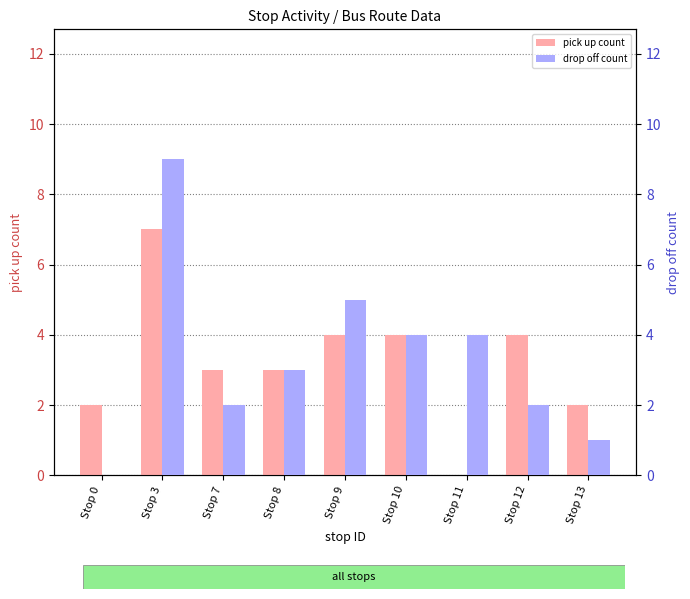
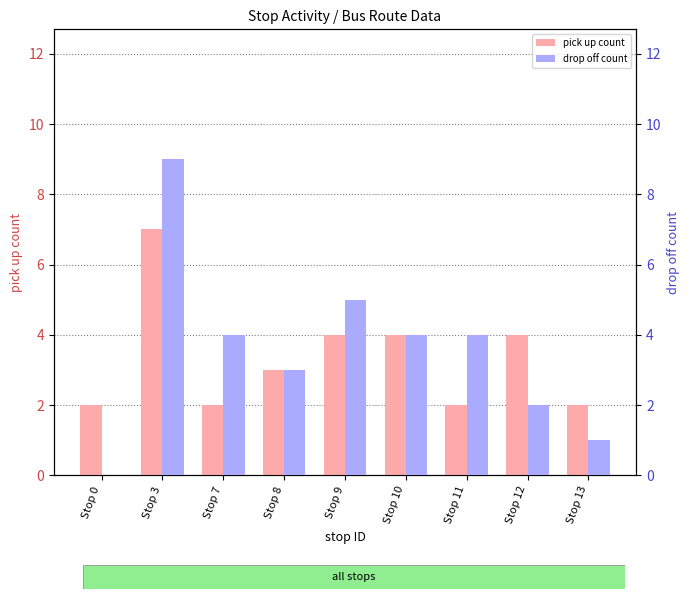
  {
    "pick up count": {
      "Stop 0": 2,
      "Stop 3": 7,
-     "Stop 7": 3,
+     "Stop 7": 2,
      "Stop 8": 3,
      "Stop 9": 4,
      "Stop 10": 4,
-     "Stop 11": 0,
+     "Stop 11": 2,
      "Stop 12": 4,
      "Stop 13": 2
    },
    "drop off count": {
      "Stop 0": 0,
      "Stop 3": 9,
-     "Stop 7": 2,
+     "Stop 7": 4,
      "Stop 8": 3,
      "Stop 9": 5,
      "Stop 10": 4,
      "Stop 11": 4,
      "Stop 12": 2,
      "Stop 13": 1
    }
  }
